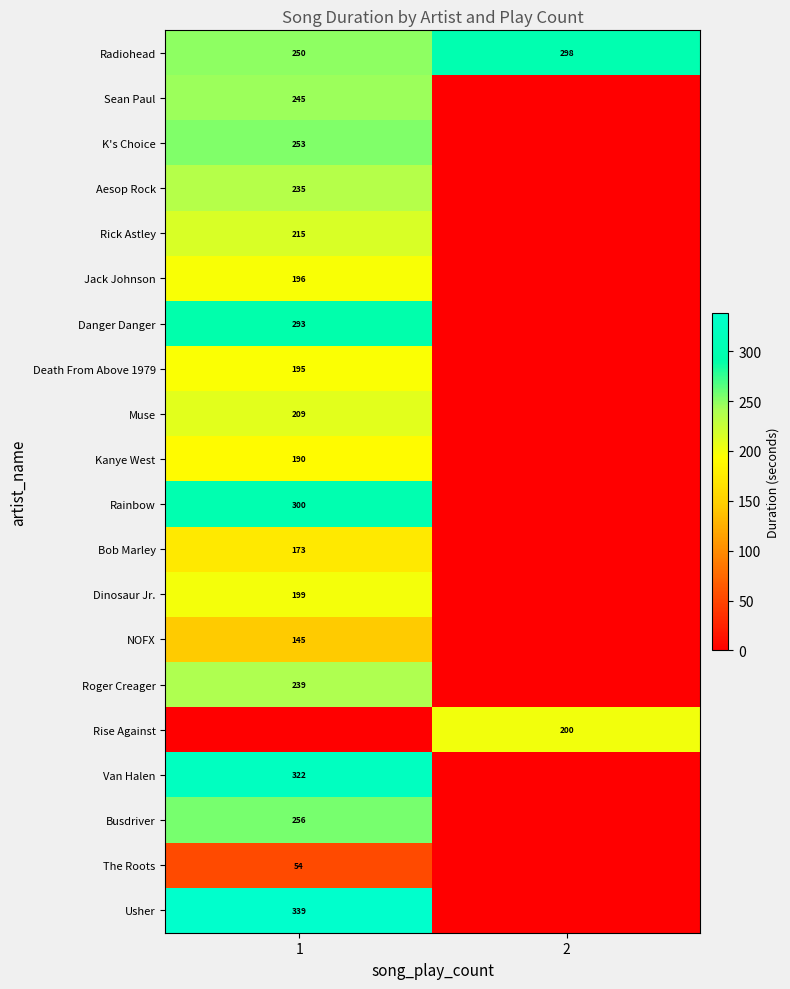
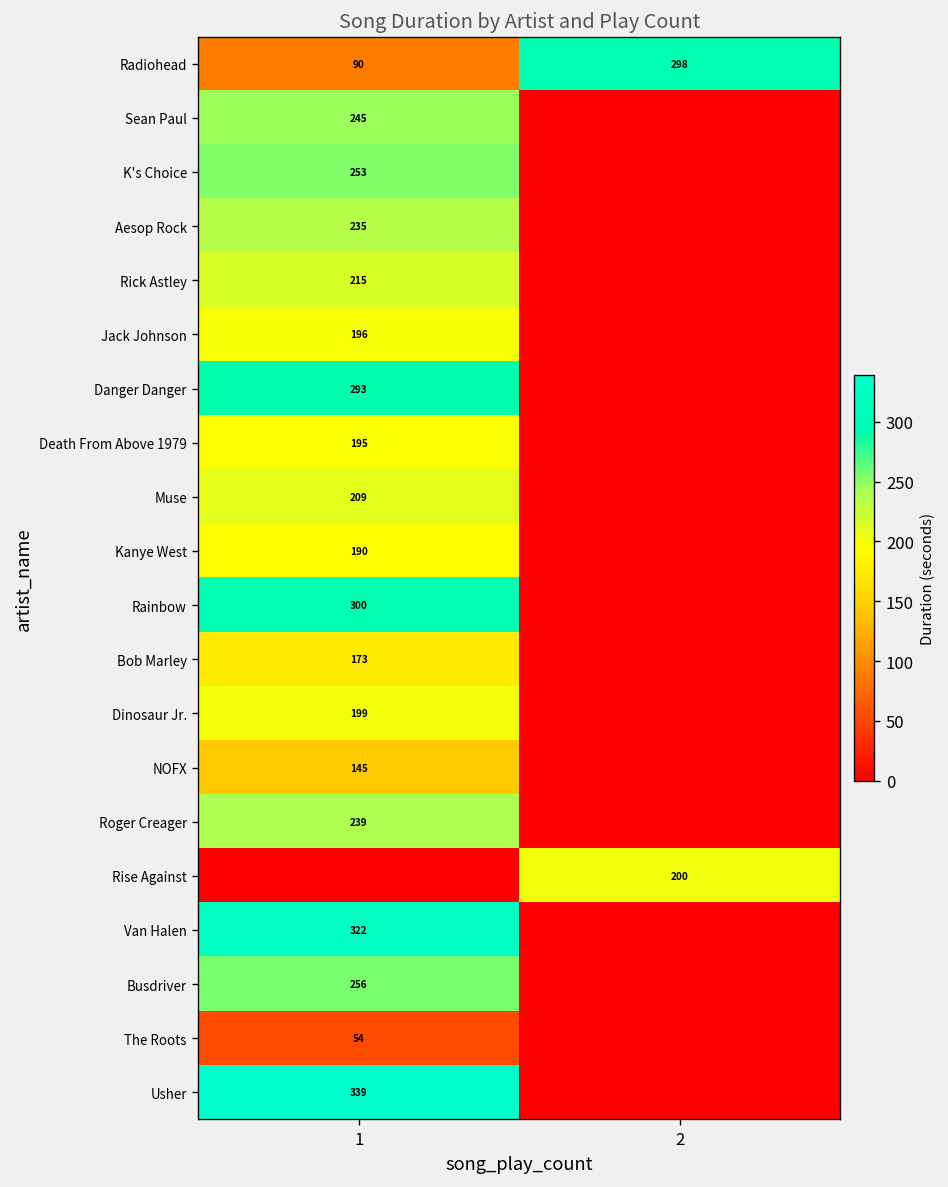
  {
    "Radiohead": {
-     "1": 250,
+     "1": 90,
      "2": 298
    },
    "Sean Paul": {
      "1": 245
    },
    "K's Choice": {
      "1": 253
    },
    "Aesop Rock": {
      "1": 235
    },
    "Rick Astley": {
      "1": 215
    },
    "Jack Johnson": {
      "1": 196
    },
    "Danger Danger": {
      "1": 293
    },
    "Death From Above 1979": {
      "1": 195
    },
    "Muse": {
      "1": 209
    },
    "Kanye West": {
      "1": 190
    },
    "Rainbow": {
      "1": 300
    },
    "Bob Marley": {
      "1": 173
    },
    "Dinosaur Jr.": {
      "1": 199
    },
    "NOFX": {
      "1": 145
    },
    "Roger Creager": {
      "1": 239
    },
    "Rise Against": {
      "2": 200
    },
    "Van Halen": {
      "1": 322
    },
    "Busdriver": {
      "1": 256
    },
    "The Roots": {
      "1": 54
    },
    "Usher": {
      "1": 339
    }
  }
